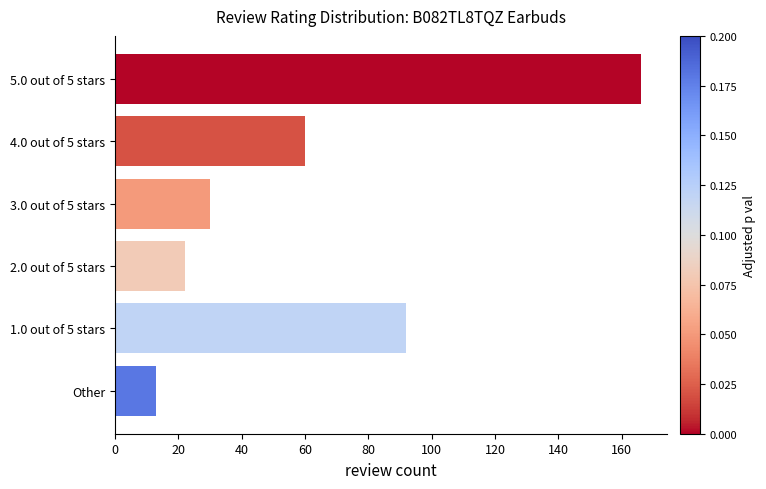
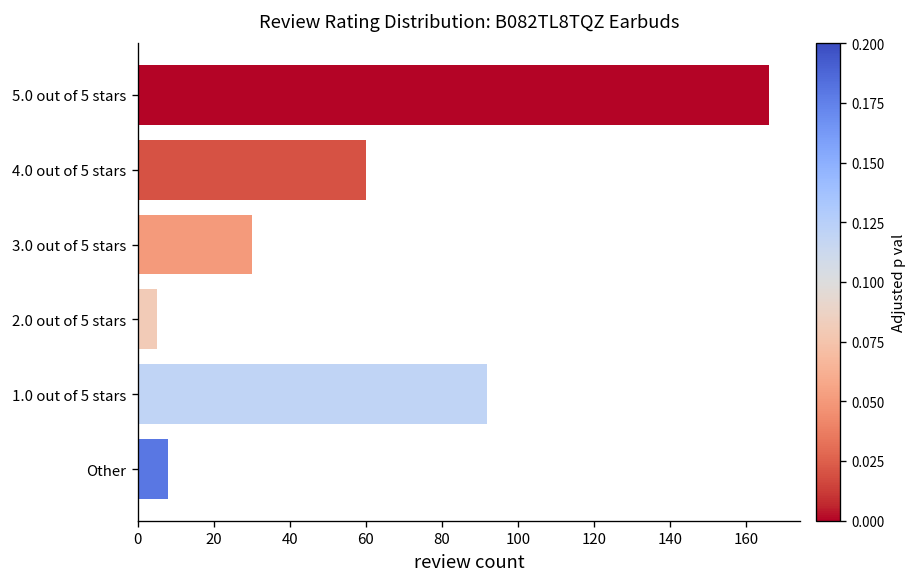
  {
    "5.0 out of 5 stars": 166,
    "4.0 out of 5 stars": 60,
    "3.0 out of 5 stars": 30,
-   "2.0 out of 5 stars": 22,
+   "2.0 out of 5 stars": 5,
    "1.0 out of 5 stars": 92,
-   "Other": 13
+   "Other": 8
  }
